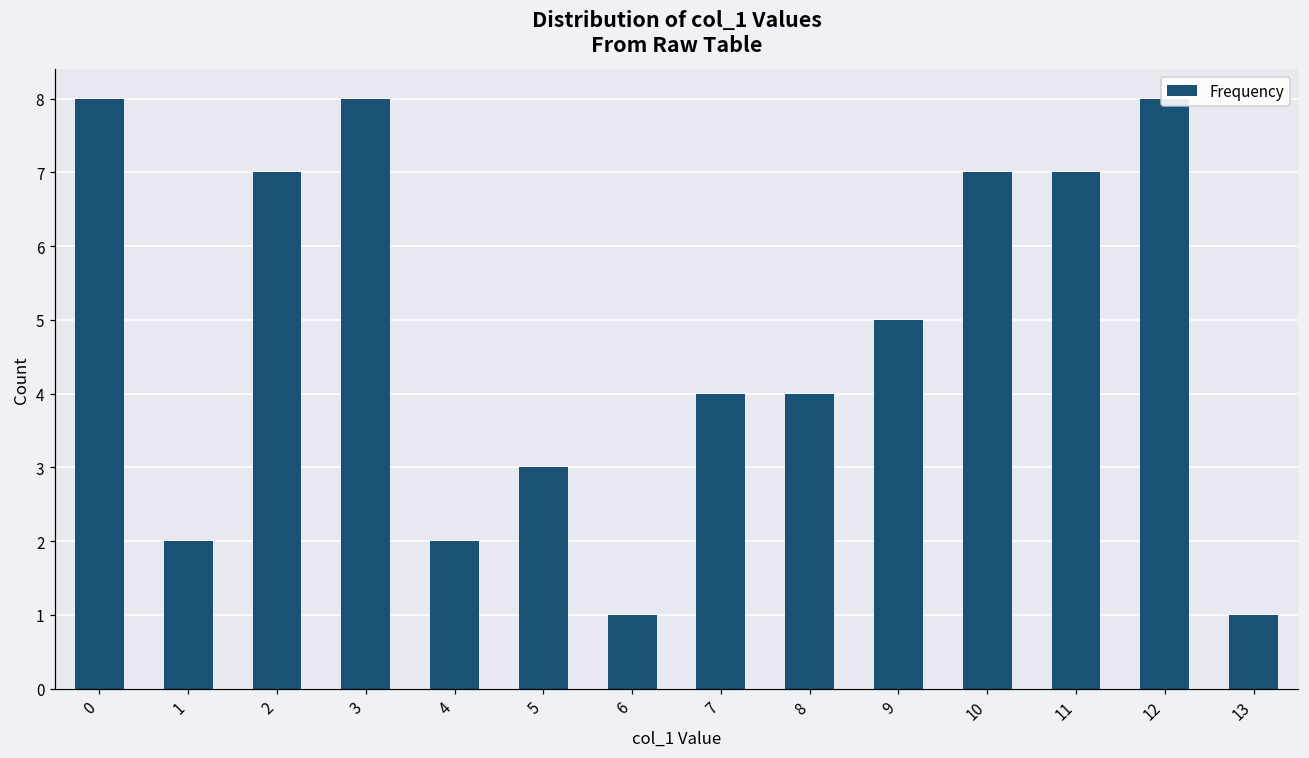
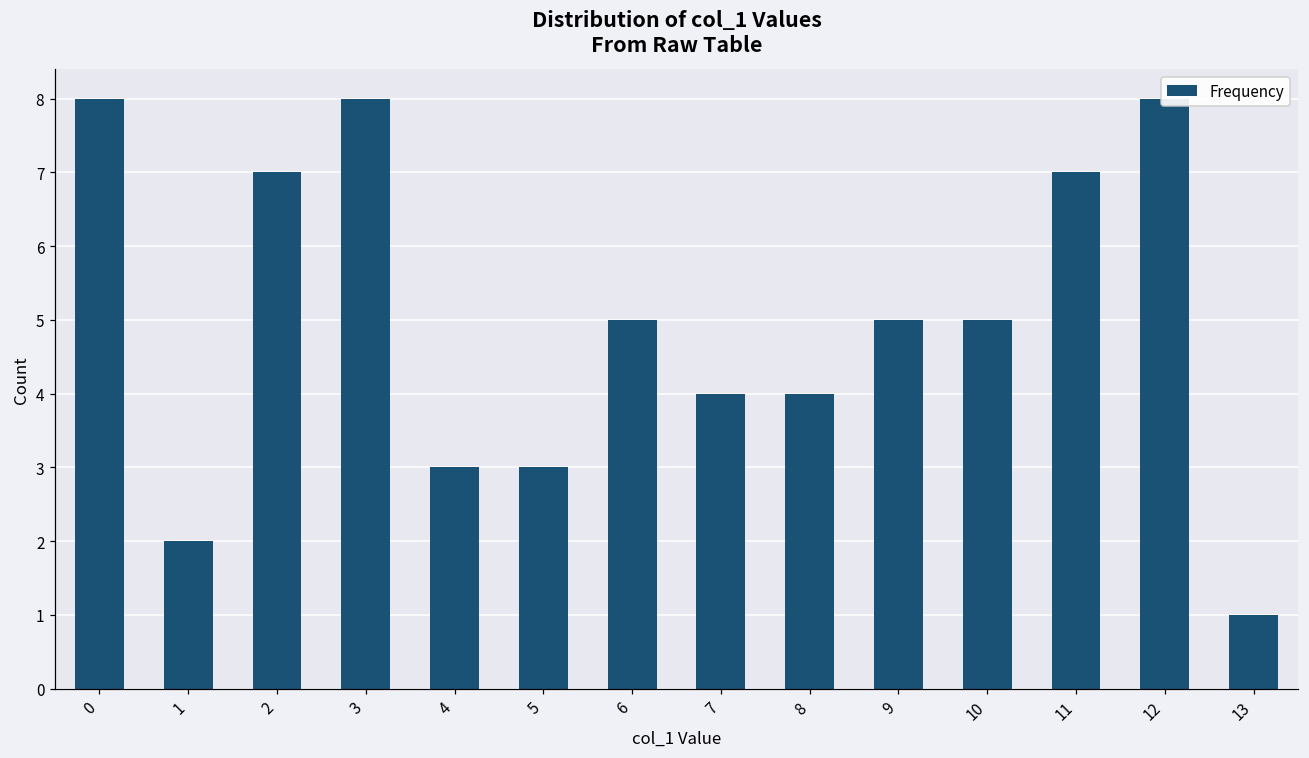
  {
    "0": 8,
    "1": 2,
    "2": 7,
    "3": 8,
-   "4": 2,
+   "4": 3,
    "5": 3,
-   "6": 1,
+   "6": 5,
    "7": 4,
    "8": 4,
    "9": 5,
-   "10": 7,
+   "10": 5,
    "11": 7,
    "13": 1
  }
